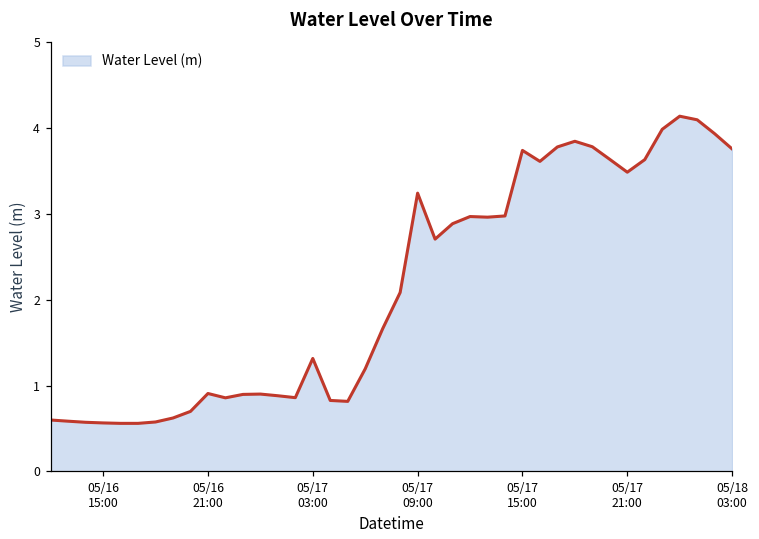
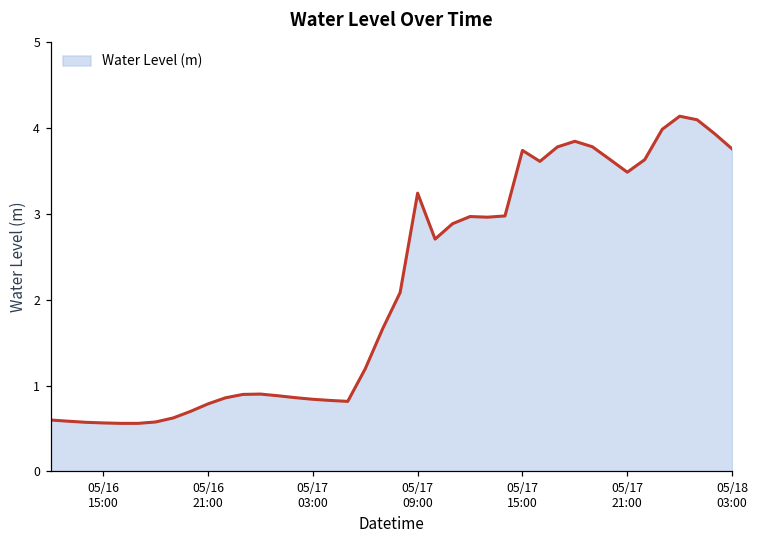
  {
    "05/16 15:00": 0.6,
-   "05/16 21:00": 0.9,
-   "05/17 03:00": 1.3,
+   "05/16 21:00": 0.8,
+   "05/17 03:00": 0.8,
    "05/17 09:00": 3.2,
    "05/17 15:00": 3.7,
    "05/17 21:00": 3.5,
    "05/18 03:00": 3.8
  }
